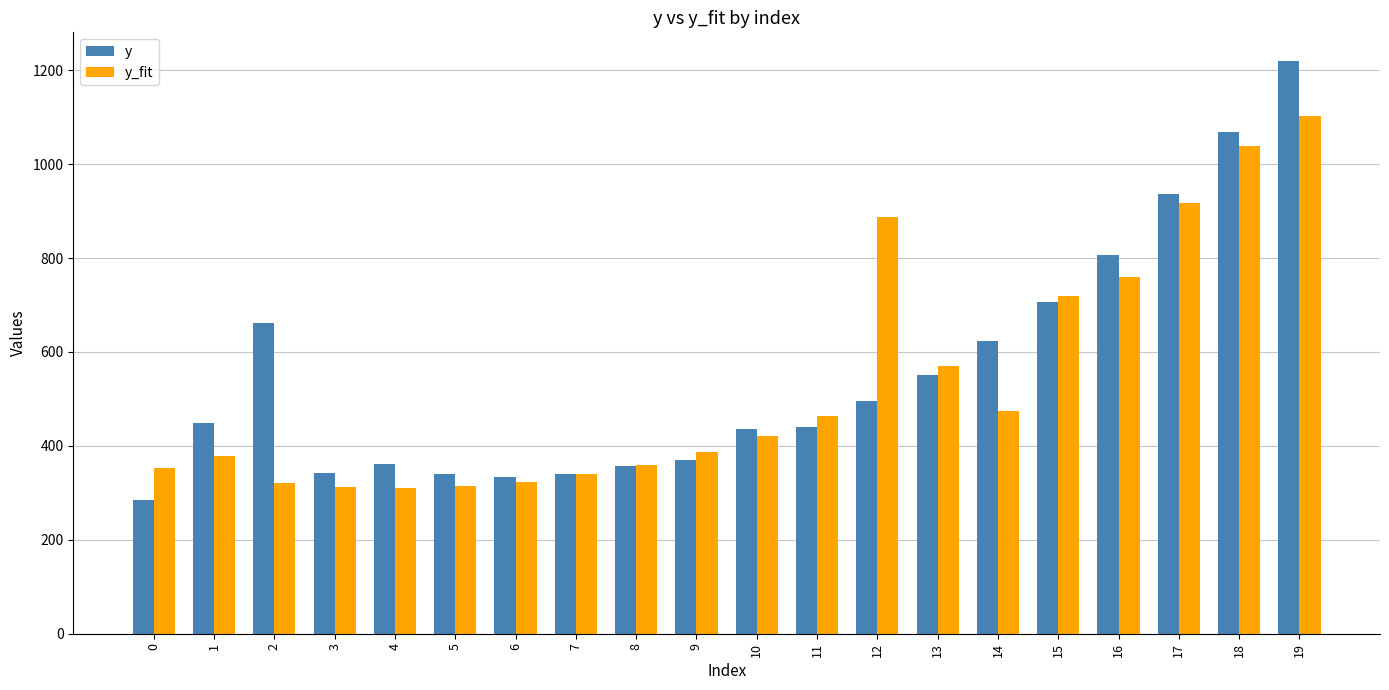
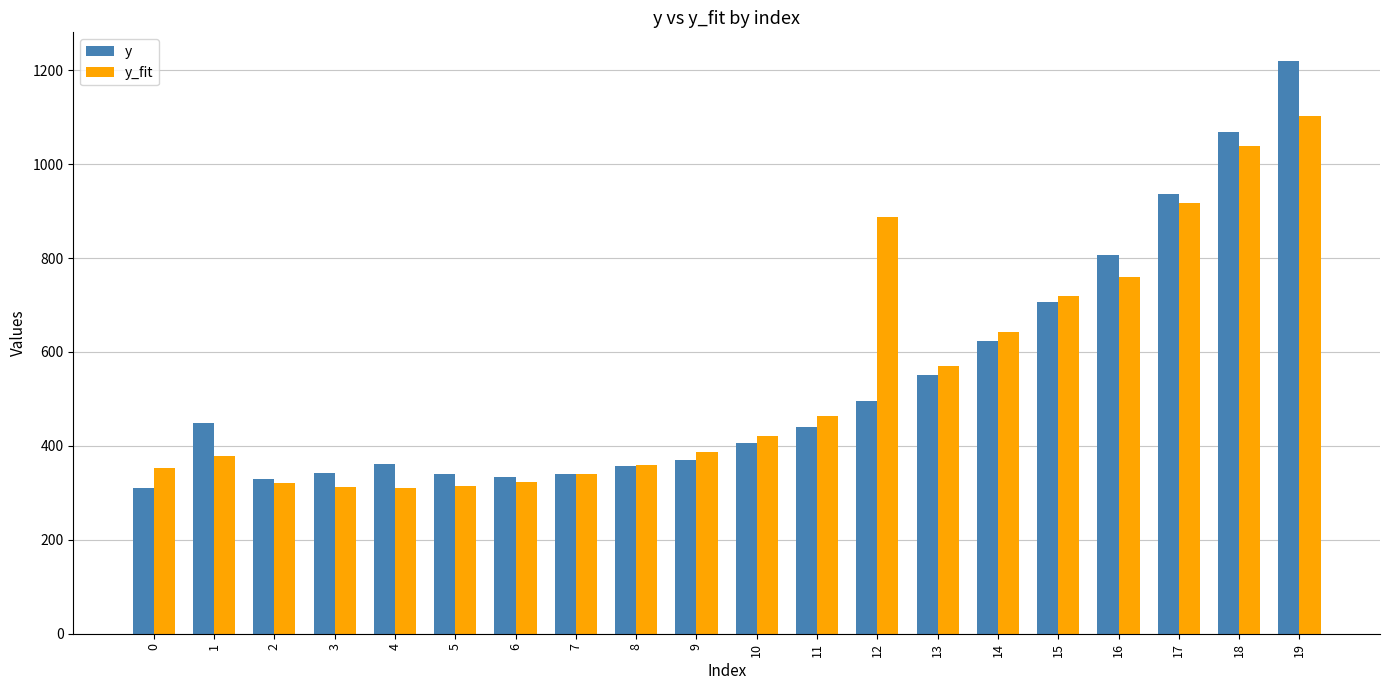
  {
    "y": {
-     "0": 280,
+     "0": 310,
      "1": 450,
-     "2": 660,
+     "2": 330,
      "3": 340,
      "4": 360,
      "5": 340,
      "6": 330,
      "7": 340,
      "8": 360,
      "9": 370,
-     "10": 440,
+     "10": 410,
      "11": 440,
      "12": 500,
      "13": 550,
      "14": 620,
      "15": 710,
      "16": 810,
      "17": 940,
      "18": 1070,
      "19": 1220
    },
    "y_fit": {
      "0": 350,
      "1": 380,
      "2": 320,
      "3": 310,
      "4": 310,
      "5": 310,
      "6": 320,
      "7": 340,
      "8": 360,
      "9": 390,
      "10": 420,
      "11": 460,
      "12": 890,
      "13": 570,
-     "14": 470,
+     "14": 640,
      "15": 720,
      "16": 760,
      "17": 920,
      "18": 1040,
      "19": 1100
    }
  }
